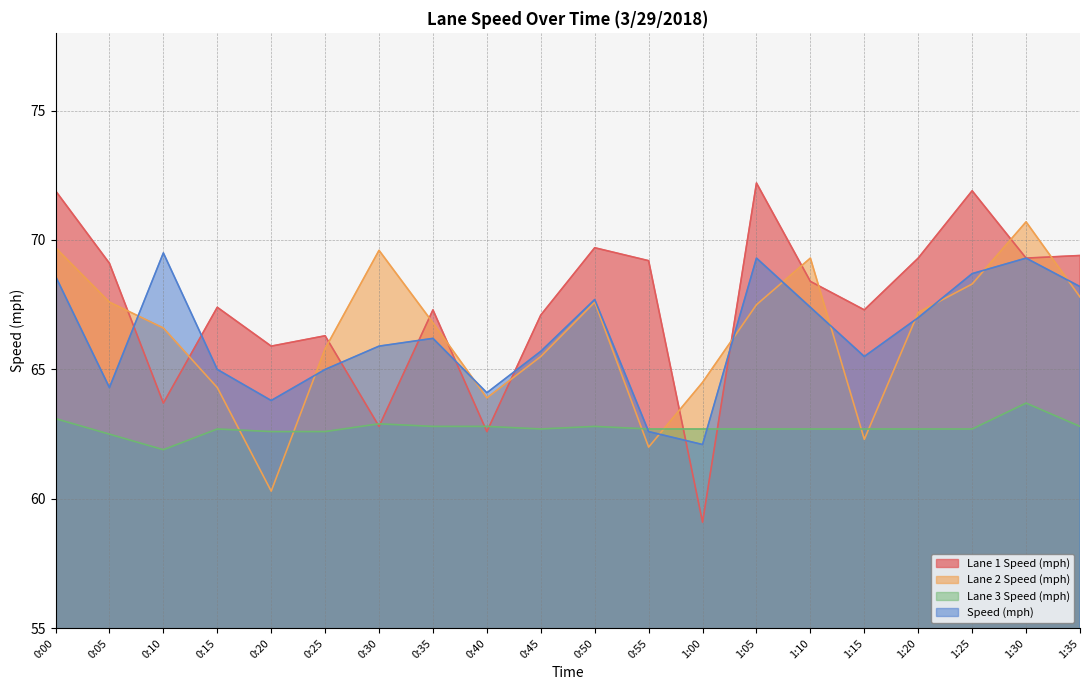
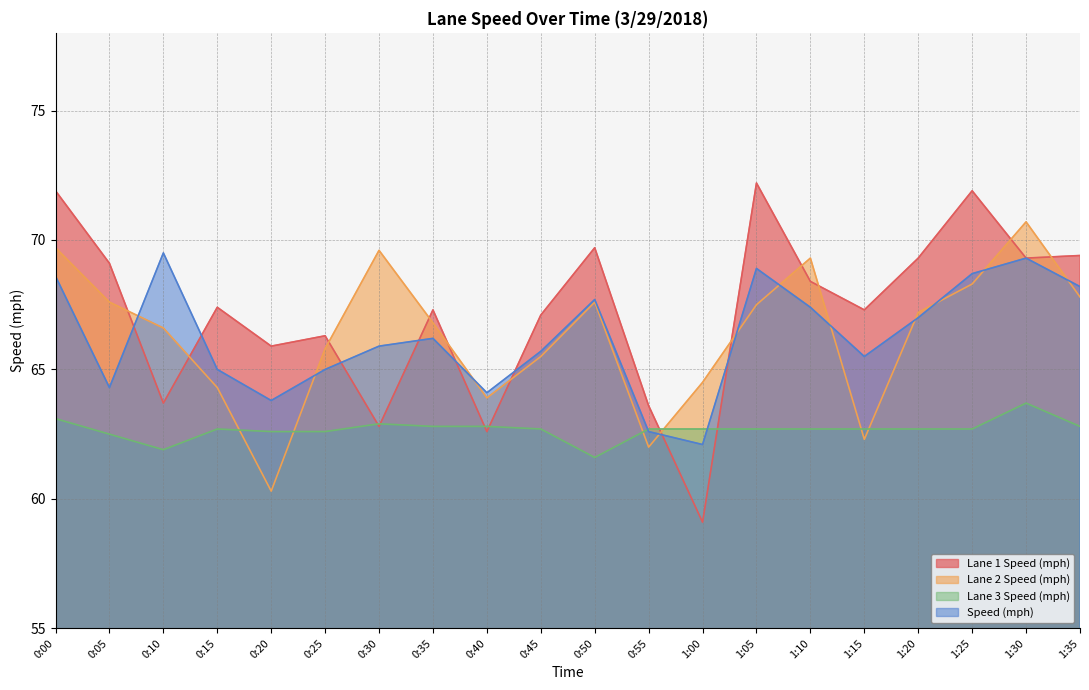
  {
    "Lane 1 Speed (mph)": {
      "0:00": 71.9,
      "0:05": 69.1,
      "0:10": 63.7,
      "0:15": 67.4,
      "0:20": 65.9,
      "0:25": 66.3,
      "0:30": 62.8,
      "0:35": 67.3,
      "0:40": 62.6,
      "0:45": 67.1,
      "0:50": 69.7,
-     "0:55": 69.2,
+     "0:55": 63.6,
      "1:00": 59.1,
      "1:05": 72.2,
      "1:10": 68.4,
      "1:15": 67.3,
      "1:20": 69.3,
      "1:25": 71.9,
      "1:35": 69.4
    },
    "Lane 2 Speed (mph)": {
      "0:00": 69.7,
      "0:05": 67.6,
      "0:10": 66.6,
      "0:15": 64.3,
      "0:20": 60.3,
      "0:25": 65.8,
      "0:30": 69.6,
      "0:35": 66.8,
      "0:40": 63.9,
      "0:45": 65.5,
      "0:50": 67.6,
      "0:55": 62.0,
      "1:00": 64.5,
      "1:05": 67.5,
      "1:10": 69.3,
      "1:15": 62.3,
      "1:20": 67.2,
      "1:25": 68.3,
      "1:30": 70.7,
      "1:35": 67.8
    },
    "Lane 3 Speed (mph)": {
      "0:00": 63.1,
      "0:05": 62.5,
      "0:10": 61.9,
      "0:15": 62.7,
      "0:20": 62.6,
      "0:25": 62.6,
      "0:30": 62.9,
      "0:35": 62.8,
      "0:40": 62.8,
      "0:45": 62.7,
-     "0:50": 62.8,
+     "0:50": 61.6,
      "0:55": 62.7,
      "1:00": 62.7,
      "1:05": 62.7,
      "1:10": 62.7,
      "1:15": 62.7,
      "1:20": 62.7,
      "1:25": 62.7,
      "1:30": 63.7,
      "1:35": 62.8
    },
    "Speed (mph)": {
      "0:00": 68.6,
      "0:05": 64.3,
      "0:10": 69.5,
      "0:15": 65.0,
      "0:20": 63.8,
      "0:25": 65.0,
      "0:30": 65.9,
      "0:35": 66.2,
      "0:40": 64.1,
      "0:45": 65.7,
      "0:50": 67.7,
      "0:55": 62.6,
      "1:00": 62.1,
-     "1:05": 69.3,
+     "1:05": 68.9,
      "1:10": 67.4,
      "1:15": 65.5,
      "1:20": 67.0,
      "1:25": 68.7,
      "1:35": 68.2
    }
  }
